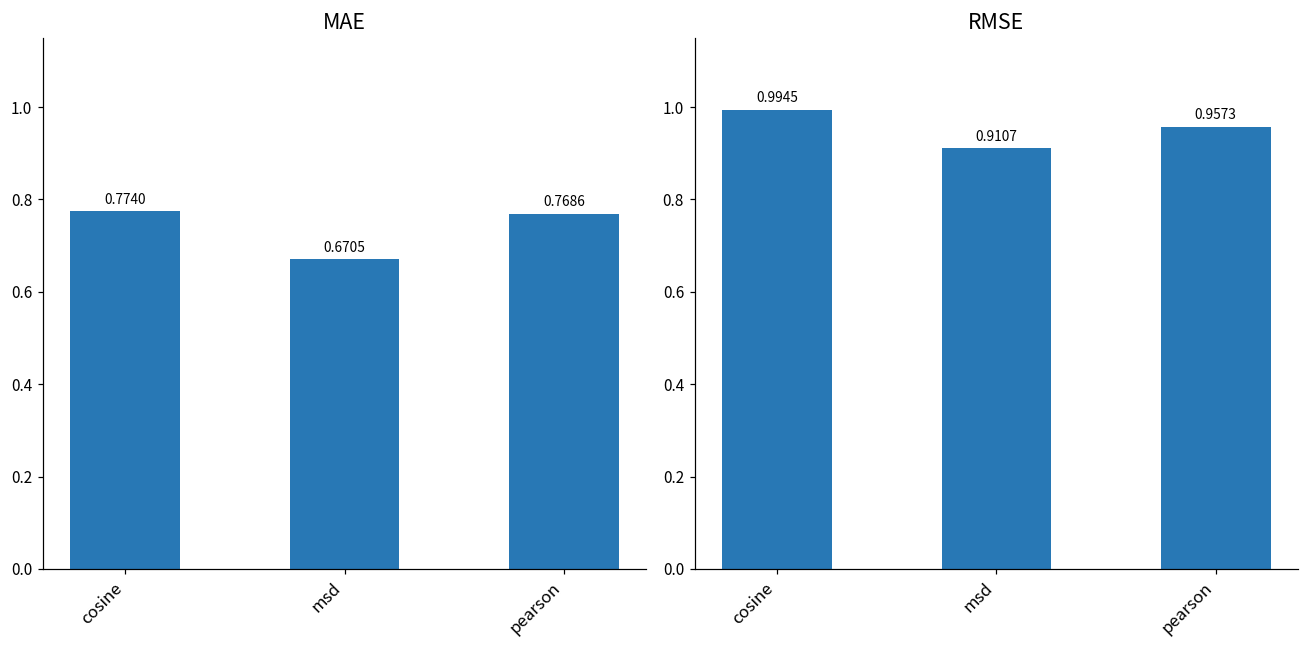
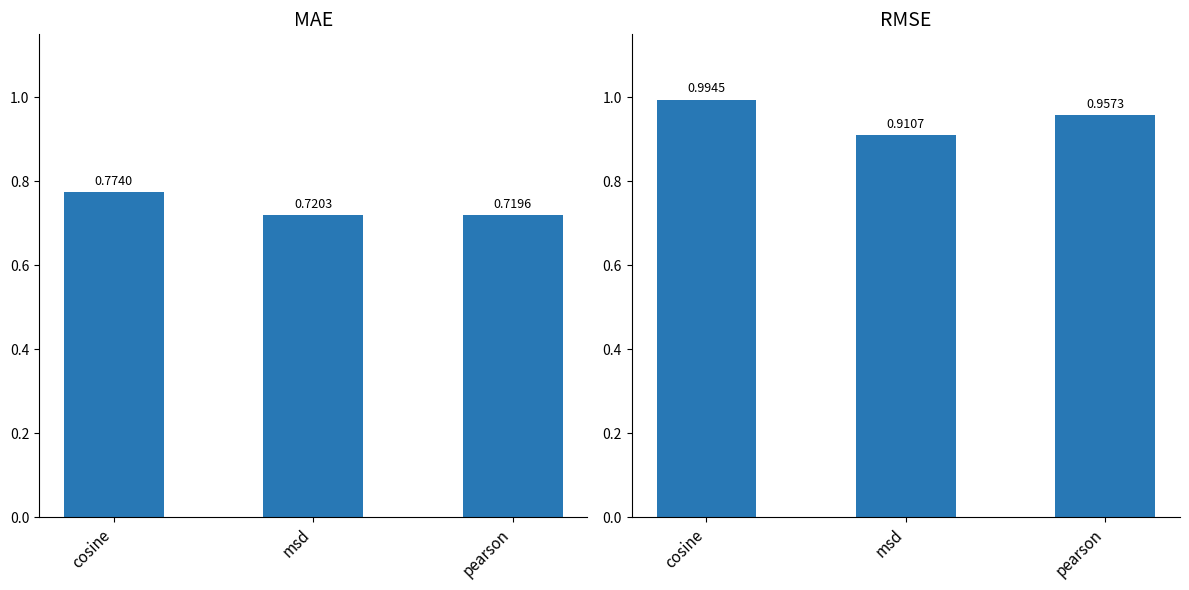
  {
    "MAE": {
      "cosine": 0.7740,
-     "msd": 0.6705,
-     "pearson": 0.7686
+     "msd": 0.7203,
+     "pearson": 0.7196
    },
    "RMSE": {
      "cosine": 0.9945,
      "msd": 0.9107,
      "pearson": 0.9573
    }
  }
